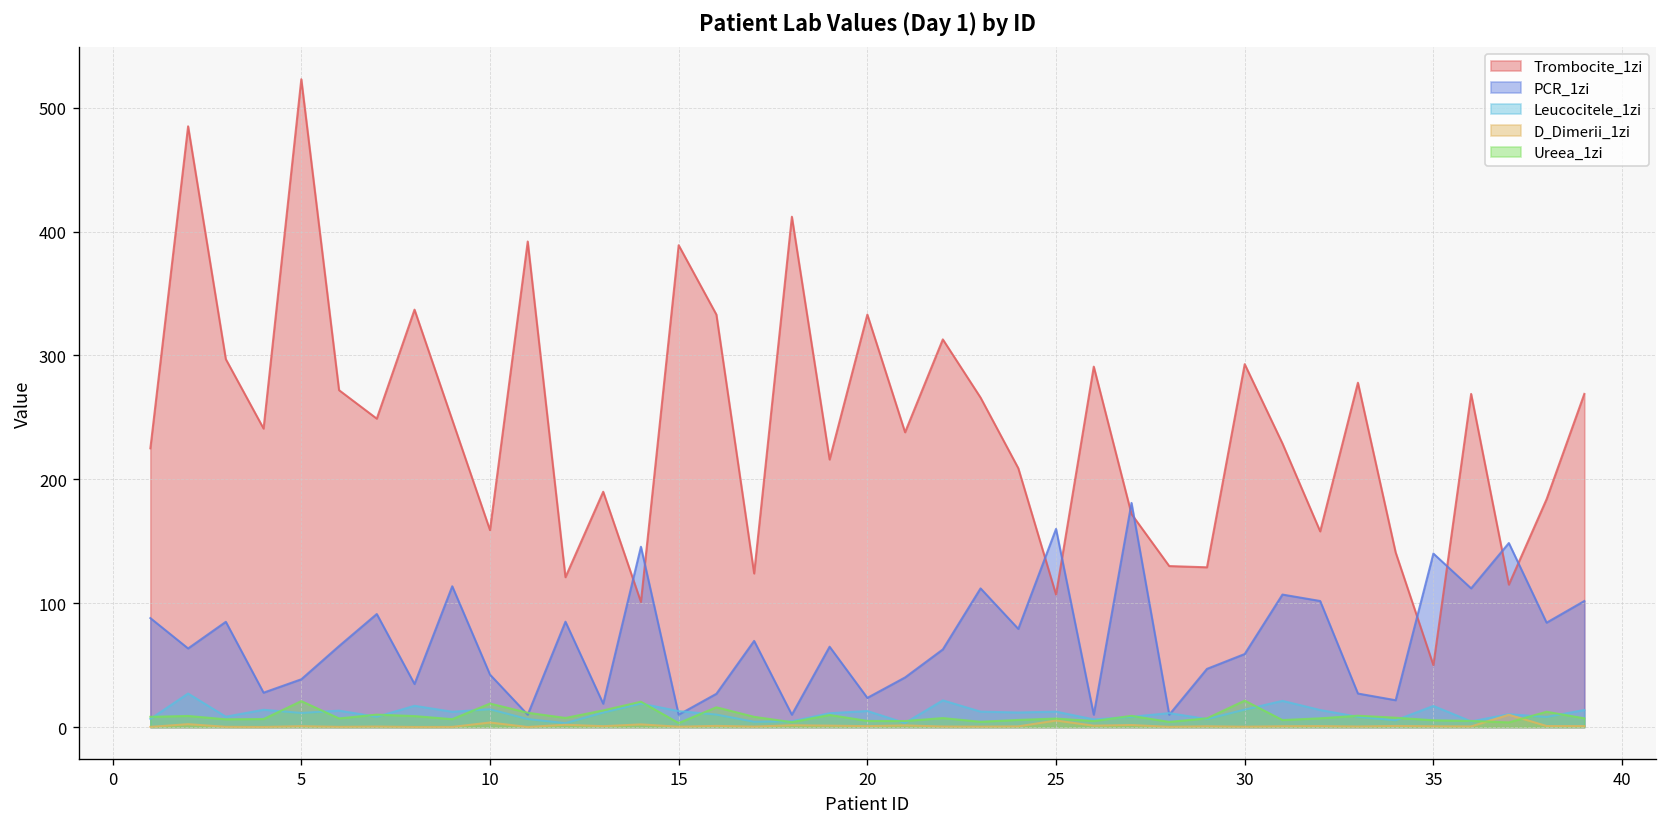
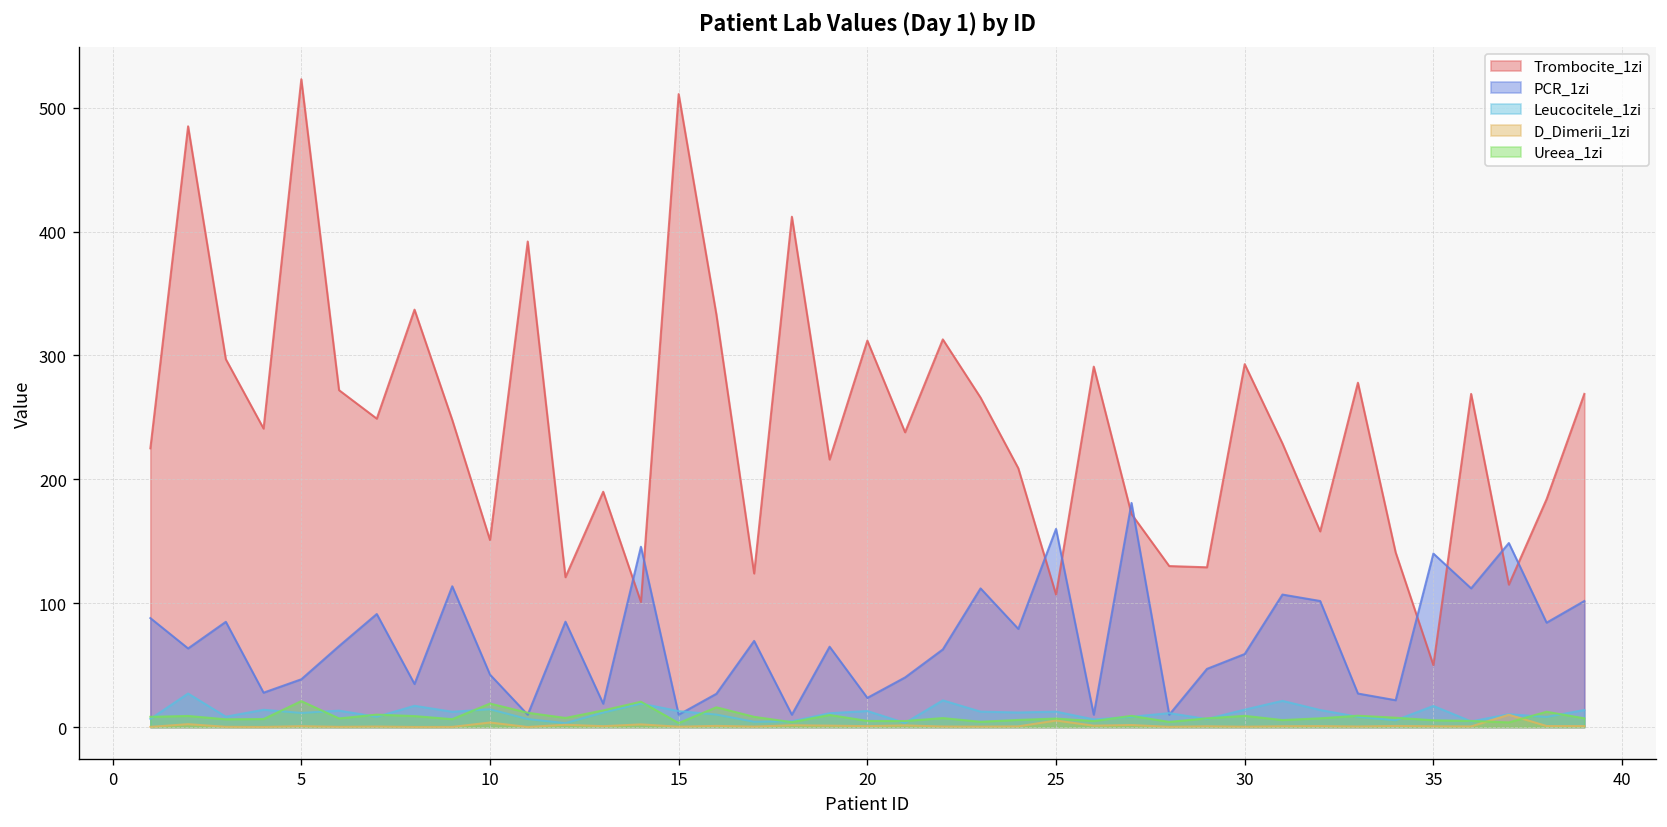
  {
    "Trombocite_1zi": {
      "5": 523,
-     "10": 159,
-     "15": 389,
-     "20": 333,
+     "10": 151,
+     "15": 511,
+     "20": 312,
      "25": 107,
      "30": 293,
      "35": 50
    },
    "D_Dimerii_1zi": {
      "5": 1,
      "10": 4,
      "15": 0,
      "20": 1,
      "30": 0,
      "35": 1
    },
    "Ureea_1zi": {
      "5": 21,
      "10": 19,
      "15": 3,
      "20": 5,
-     "30": 21,
+     "30": 9,
      "35": 6
    }
  }
